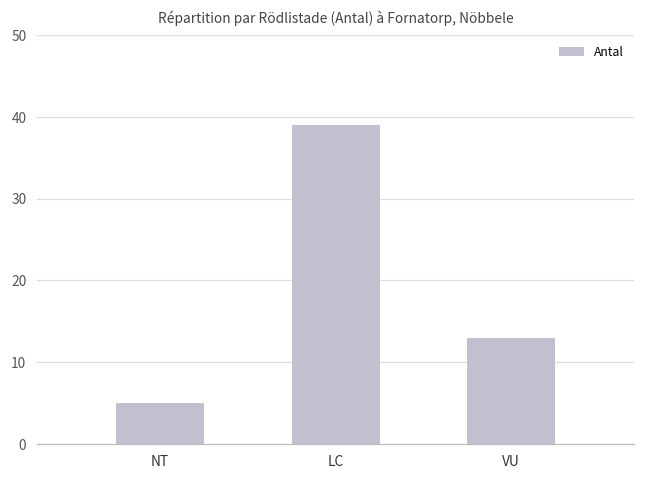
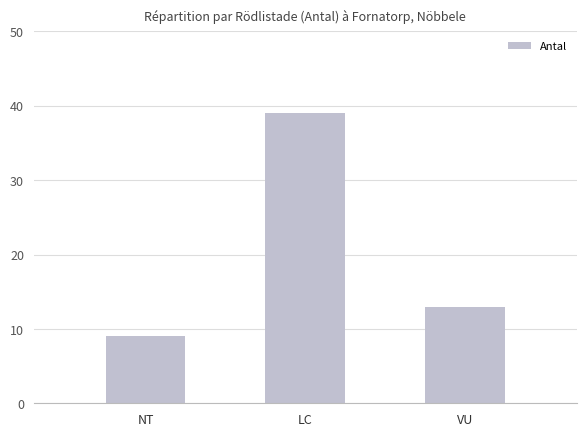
  {
-   "NT": 5,
+   "NT": 9,
    "LC": 39,
    "VU": 13
  }
